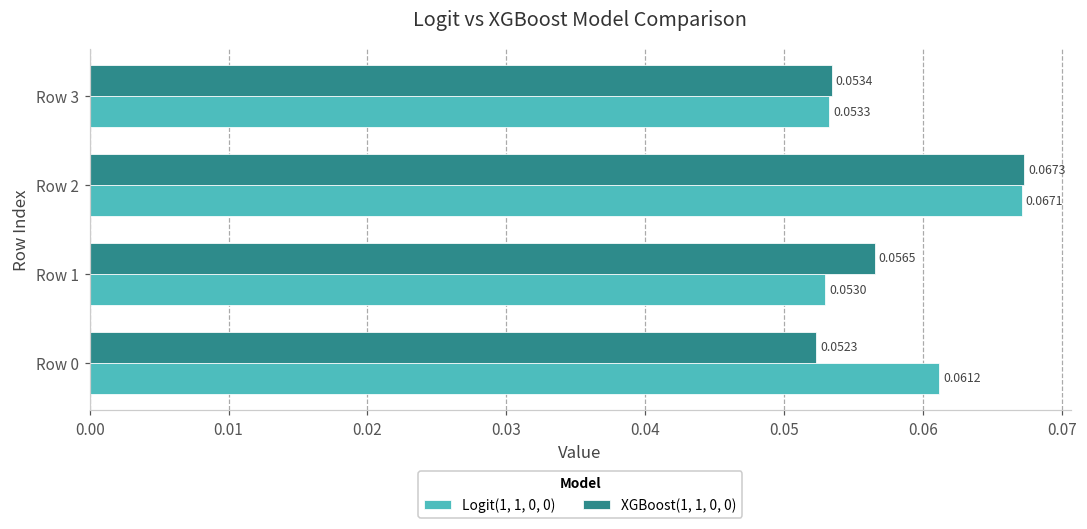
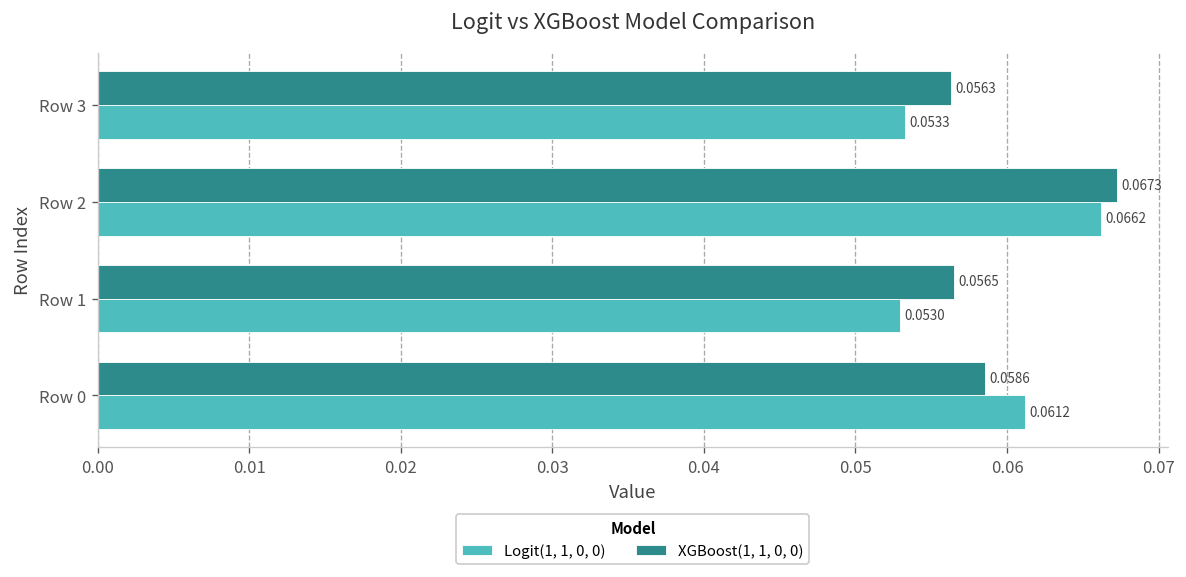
  {
    "Logit(1, 1, 0, 0)": {
      "Row 3": 0.0533,
-     "Row 2": 0.0671,
+     "Row 2": 0.0662,
      "Row 1": 0.0530,
      "Row 0": 0.0612
    },
    "XGBoost(1, 1, 0, 0)": {
-     "Row 3": 0.0534,
+     "Row 3": 0.0563,
      "Row 2": 0.0673,
      "Row 1": 0.0565,
-     "Row 0": 0.0523
+     "Row 0": 0.0586
    }
  }
